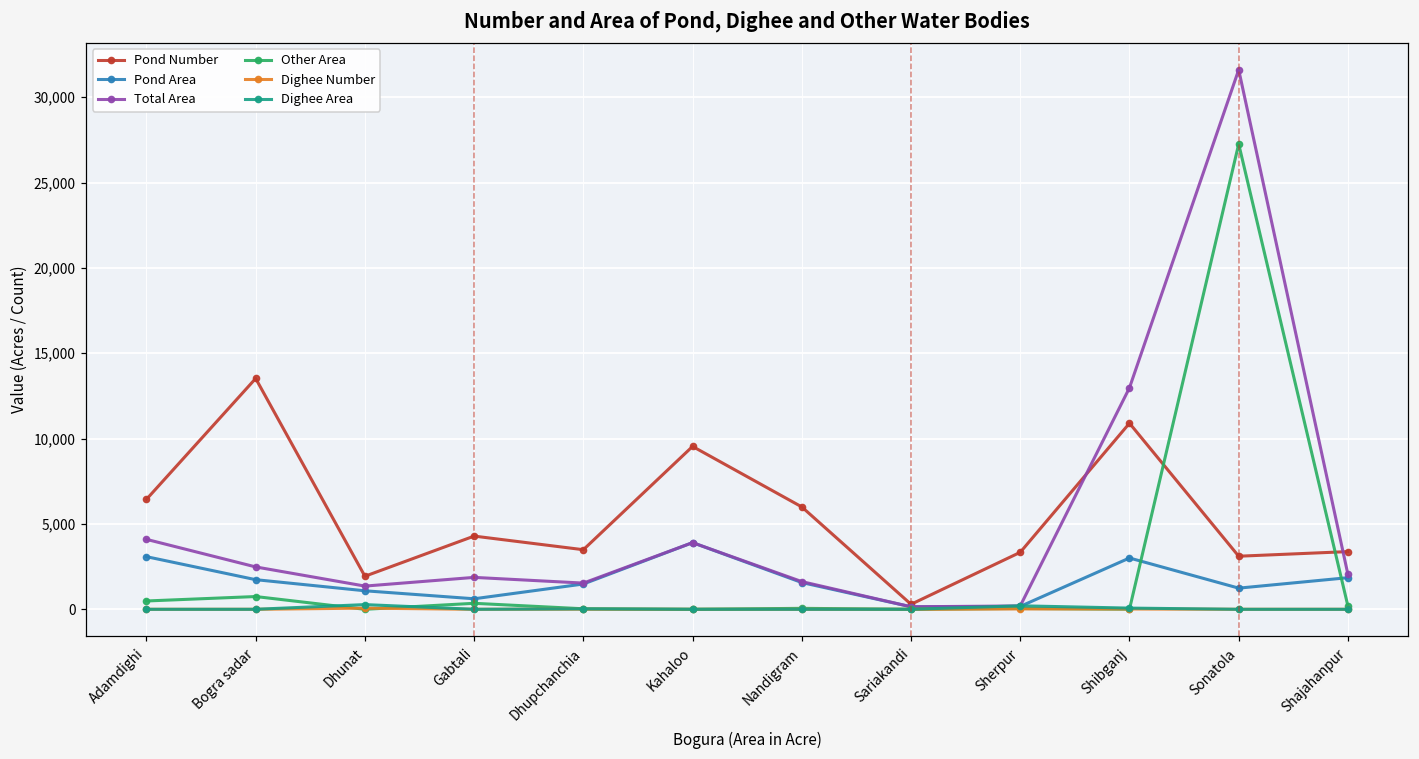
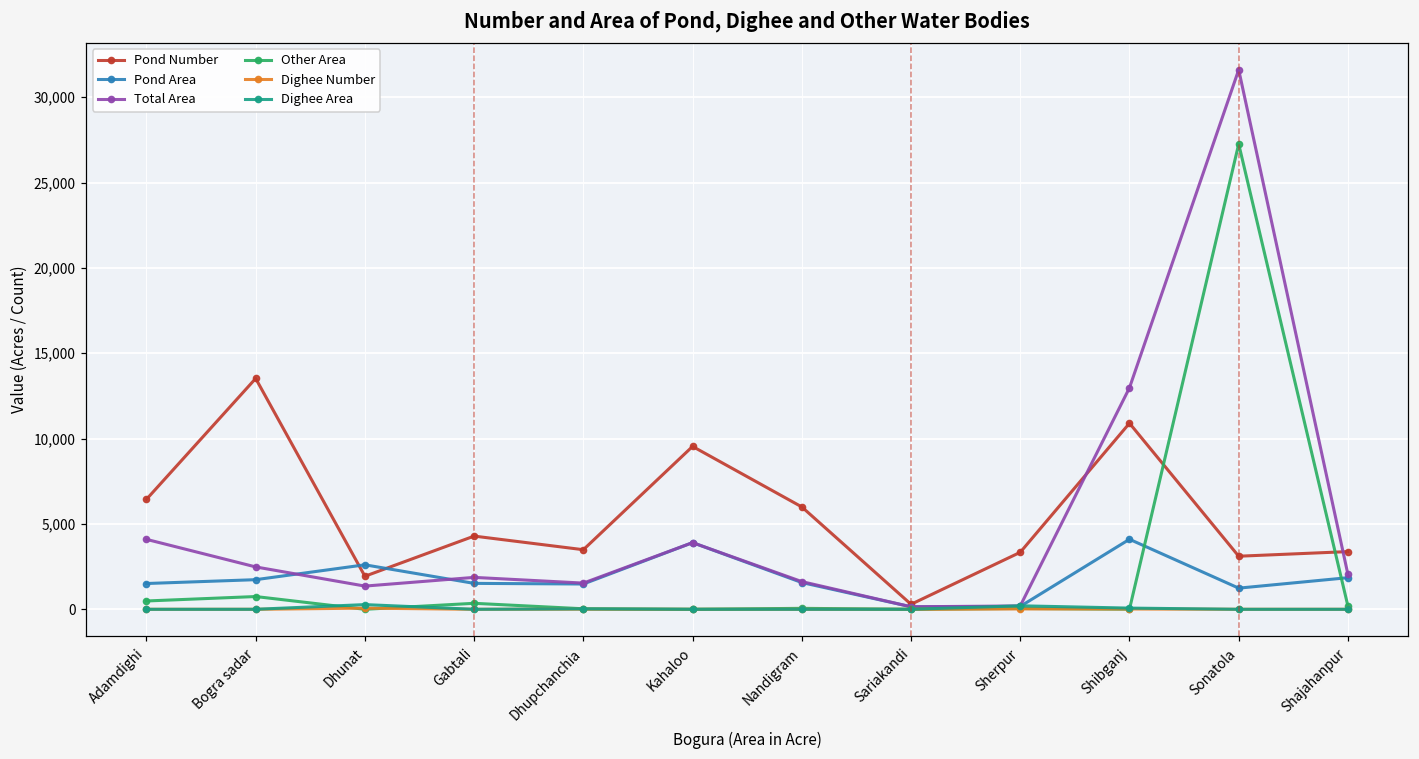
  {
    "Pond Number": {
      "Adamdighi": "6,400",
      "Bogra sadar": "13,500",
      "Dhunat": "1,900",
      "Gabtali": "4,300",
      "Dhupchanchia": "3,500",
      "Kahaloo": "9,500",
      "Nandigram": "6,000",
      "Sherpur": "3,300",
      "Shibganj": "10,900",
      "Sonatola": "3,100",
      "Shajahanpur": "3,400"
    },
    "Pond Area": {
-     "Adamdighi": "3,100",
+     "Adamdighi": "1,500",
      "Bogra sadar": "1,700",
-     "Dhunat": "1,100",
-     "Gabtali": "600",
-     "Shibganj": "3,000",
+     "Dhunat": "2,600",
+     "Gabtali": "1,500",
+     "Shibganj": "4,100",
      "Sonatola": "1,200",
      "Shajahanpur": "1,900"
    },
    "Total Area": {
      "Adamdighi": "4,100",
      "Bogra sadar": "2,500",
      "Dhunat": "1,400",
      "Gabtali": "1,900",
      "Shibganj": "13,000",
      "Sonatola": "31,600",
      "Shajahanpur": "2,000"
    }
  }
